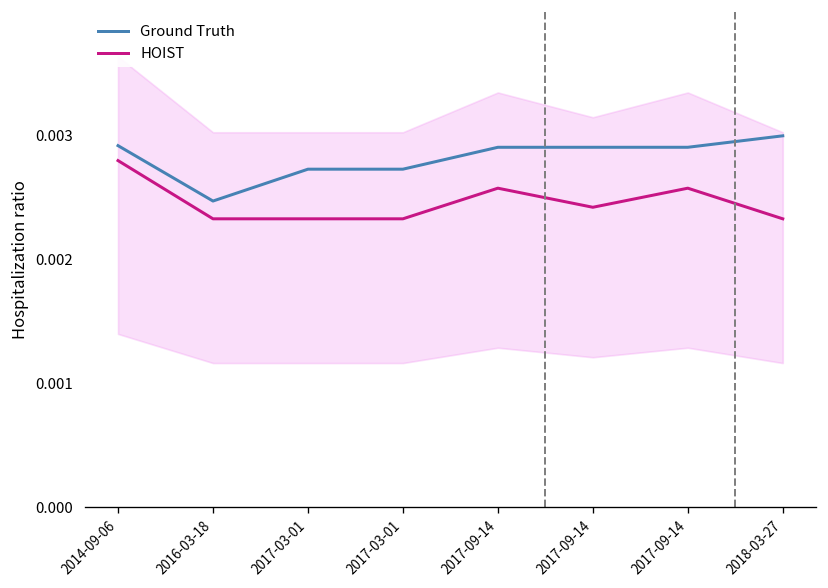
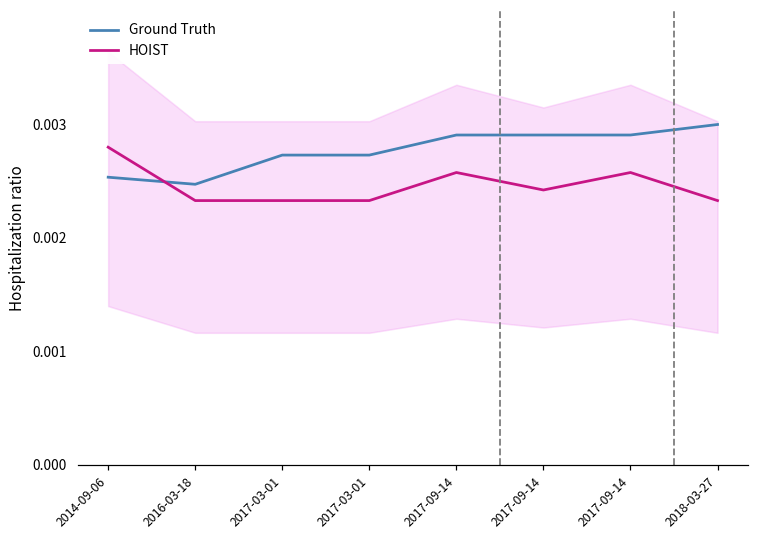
  {
    "Ground Truth": {
-     "2014-09-06": 0.00292,
+     "2014-09-06": 0.00254,
      "2016-03-18": 0.00247,
      "2018-03-27": 0.00300
    },
    "HOIST": {
      "2014-09-06": 0.00280,
      "2016-03-18": 0.00233,
      "2018-03-27": 0.00233
    }
  }
